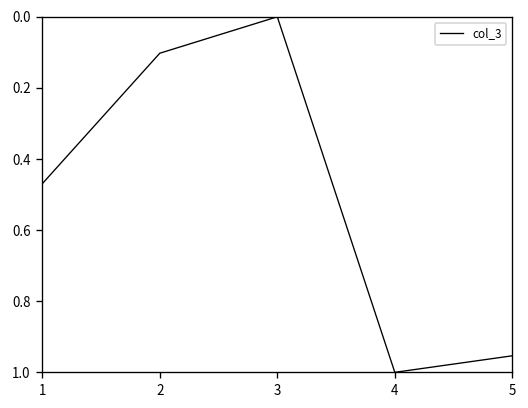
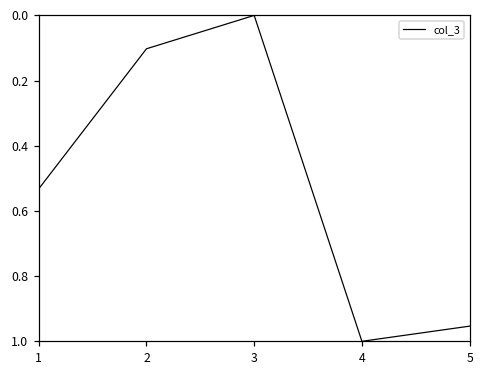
  {
-   "1": 0.47,
+   "1": 0.53,
    "2": 0.10,
    "3": 0.00,
    "4": 1.00,
    "5": 0.95
  }
